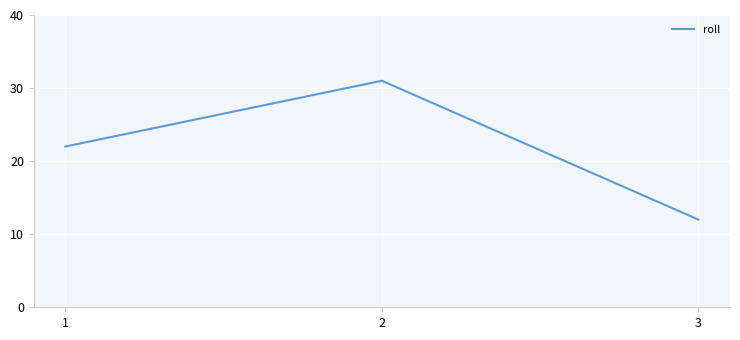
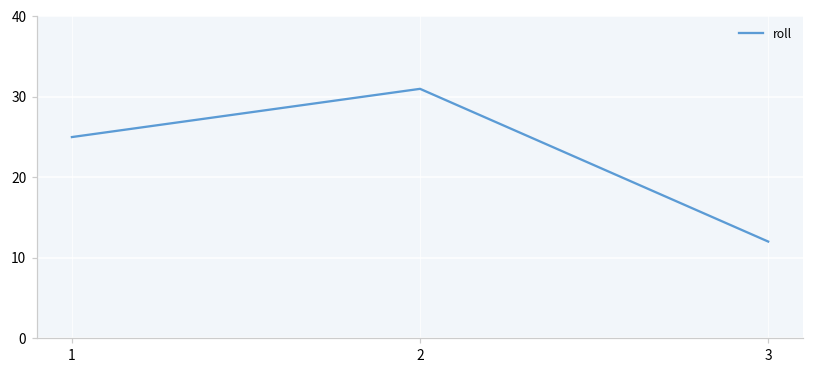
  {
-   "1": 22,
+   "1": 25,
    "2": 31,
    "3": 12
  }
